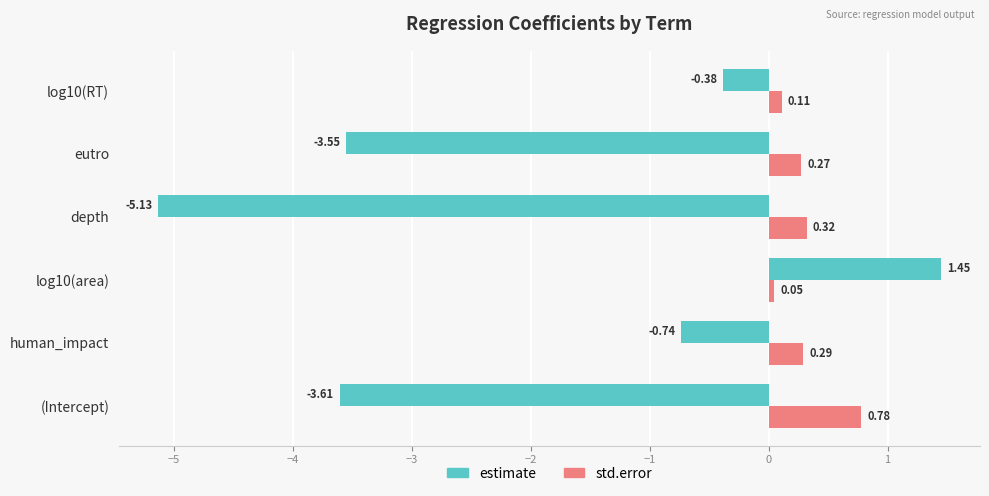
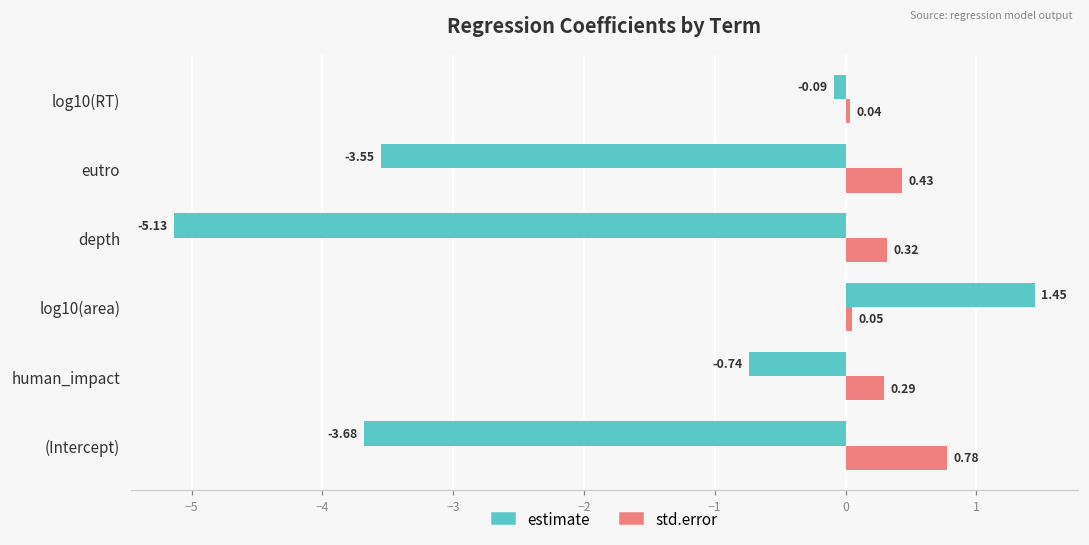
  {
    "estimate": {
-     "log10(RT)": -0.38,
+     "log10(RT)": -0.09,
      "eutro": -3.55,
      "depth": -5.13,
      "log10(area)": 1.45,
      "human_impact": -0.74,
-     "(Intercept)": -3.61
+     "(Intercept)": -3.68
    },
    "std.error": {
-     "log10(RT)": 0.11,
-     "eutro": 0.27,
+     "log10(RT)": 0.04,
+     "eutro": 0.43,
      "depth": 0.32,
      "log10(area)": 0.05,
      "human_impact": 0.29,
      "(Intercept)": 0.78
    }
  }
